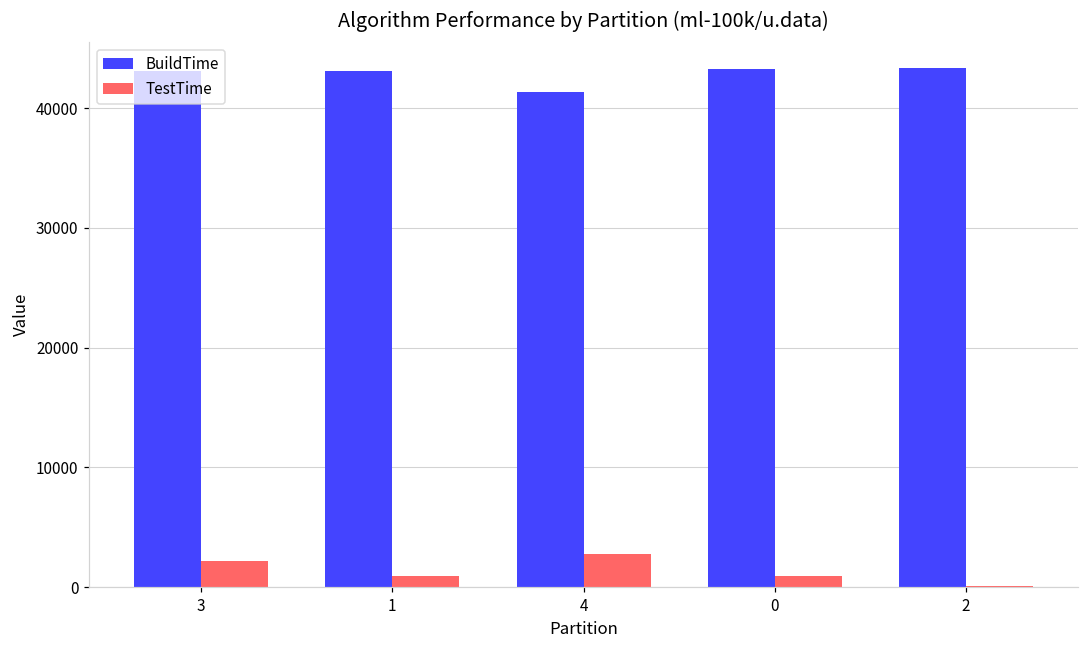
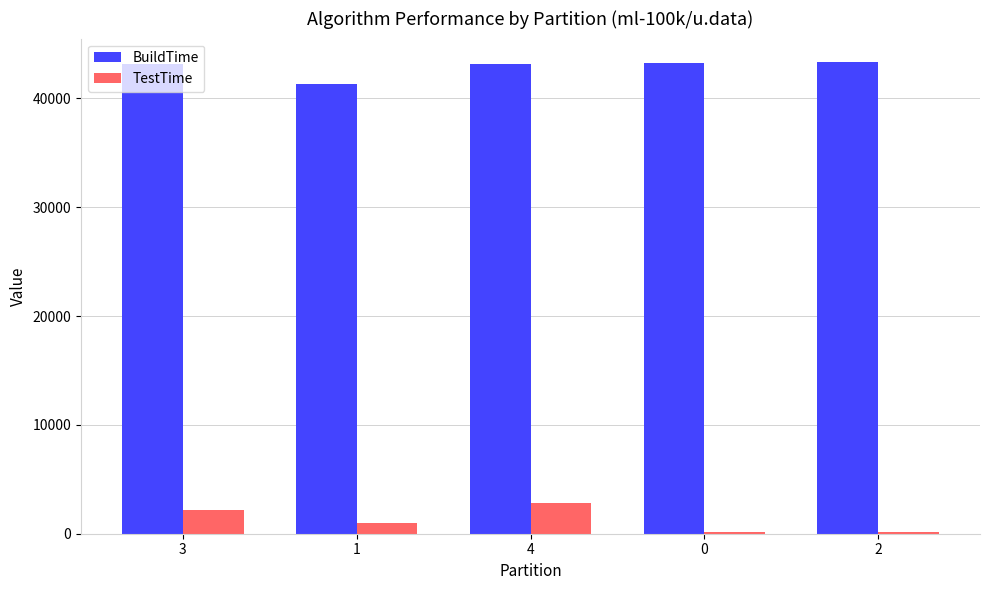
  {
    "BuildTime": {
-     "1": 43200,
-     "4": 41300,
+     "1": 41300,
+     "4": 43200,
      "0": 43300,
      "2": 43300
    },
    "TestTime": {
      "3": 2200,
      "1": 1000,
      "4": 2800,
-     "0": 900
+     "0": 100
    }
  }
